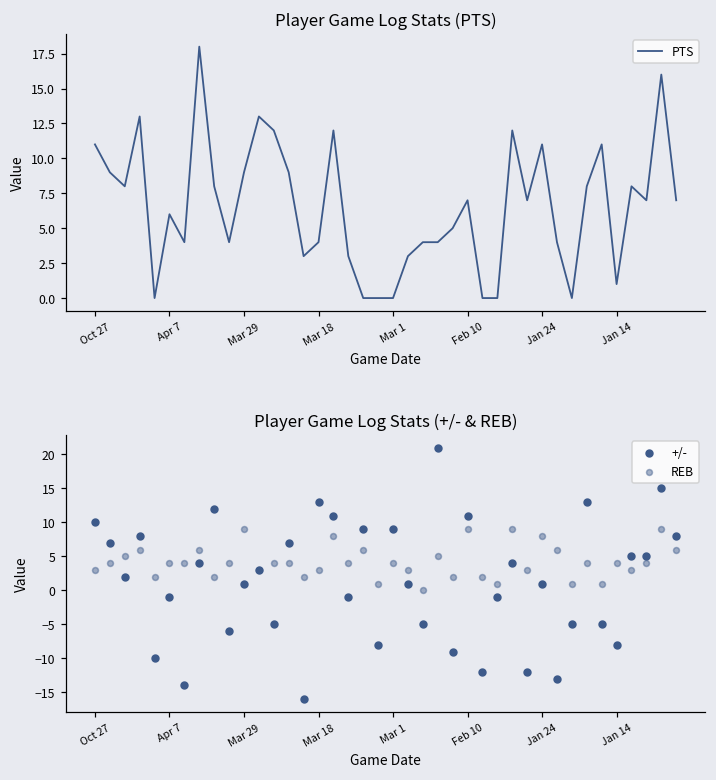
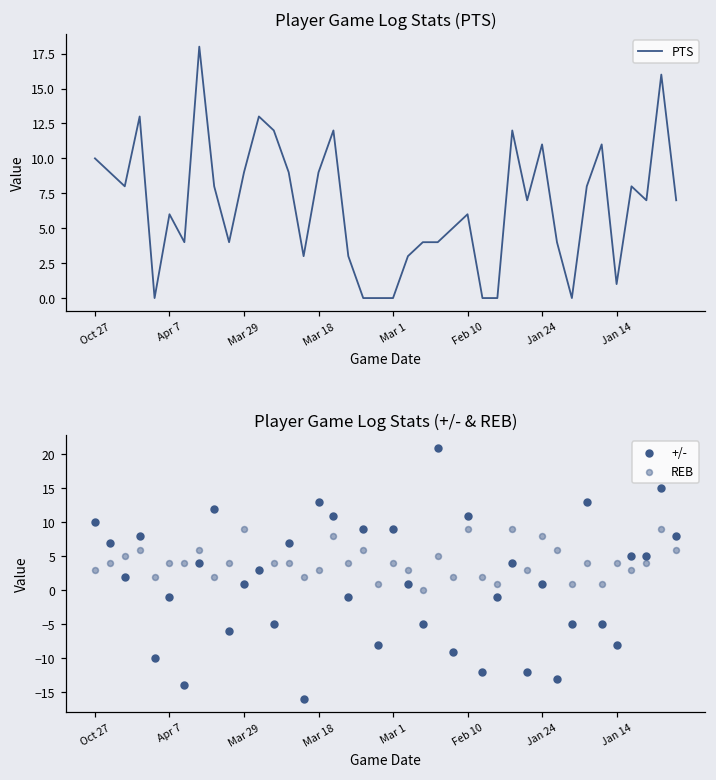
  {
    "Player Game Log Stats (PTS)": {
-     "Oct 27": 11,
+     "Oct 27": 10,
      "Apr 7": 6,
      "Mar 29": 9,
-     "Mar 18": 4,
+     "Mar 18": 9,
      "Mar 1": 0,
-     "Feb 10": 7,
+     "Feb 10": 6,
      "Jan 24": 11,
      "Jan 14": 1
    }
  }
